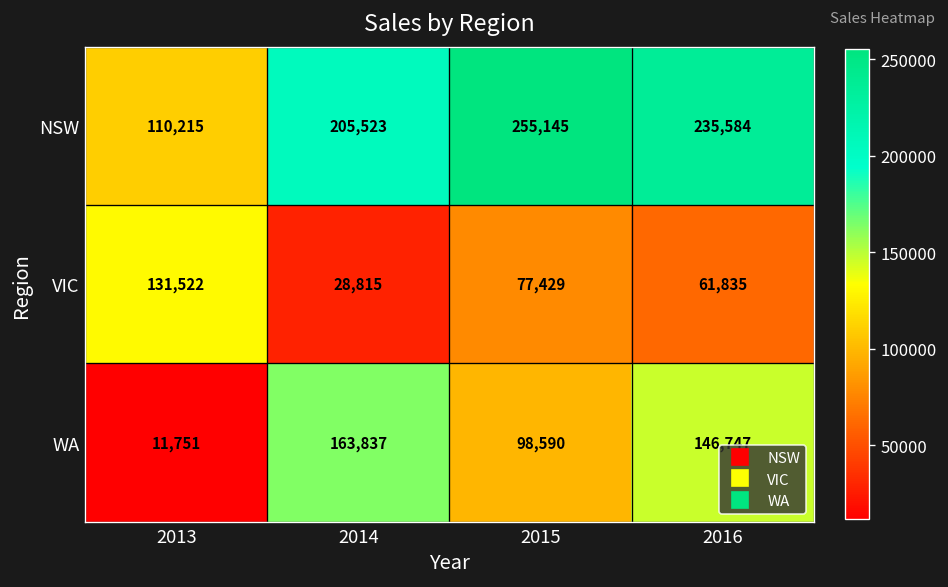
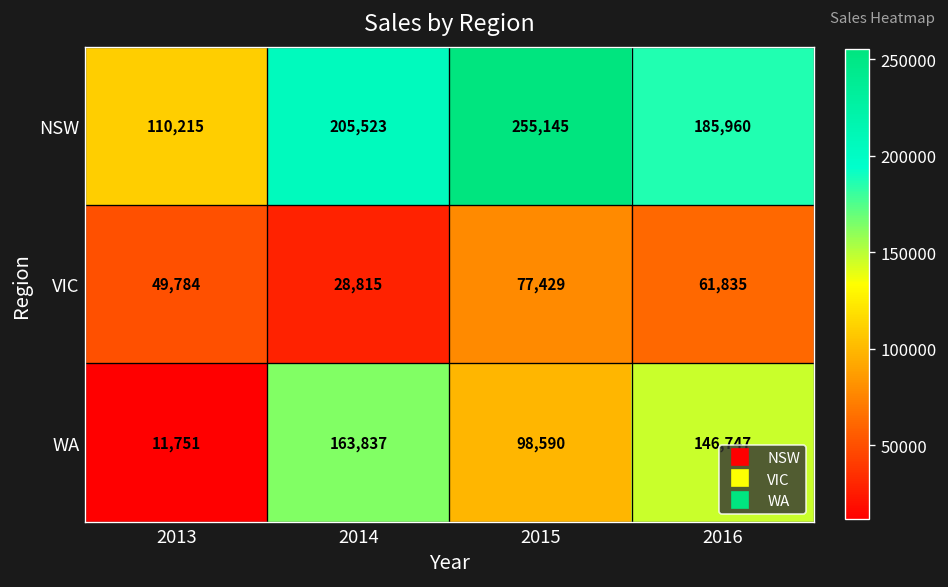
  {
    "NSW": {
      "2013": "110,215",
      "2014": "205,523",
      "2015": "255,145",
-     "2016": "235,584"
+     "2016": "185,960"
    },
    "VIC": {
-     "2013": "131,522",
+     "2013": "49,784",
      "2014": "28,815",
      "2015": "77,429",
      "2016": "61,835"
    },
    "WA": {
      "2013": "11,751",
      "2014": "163,837",
      "2015": "98,590"
    }
  }
